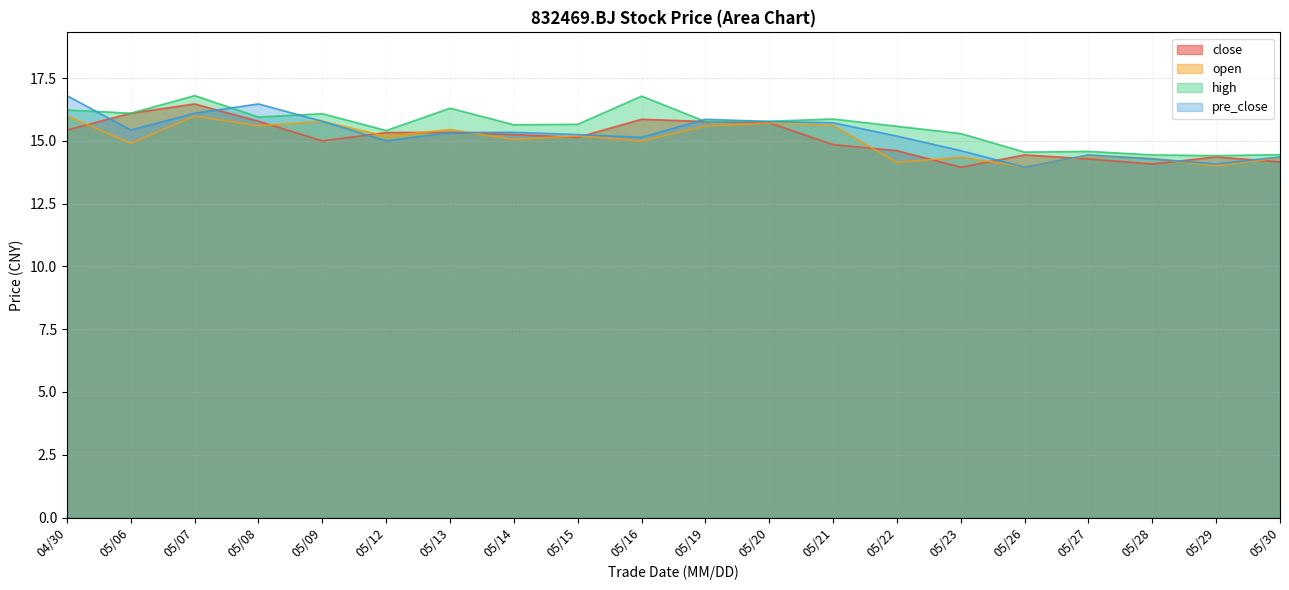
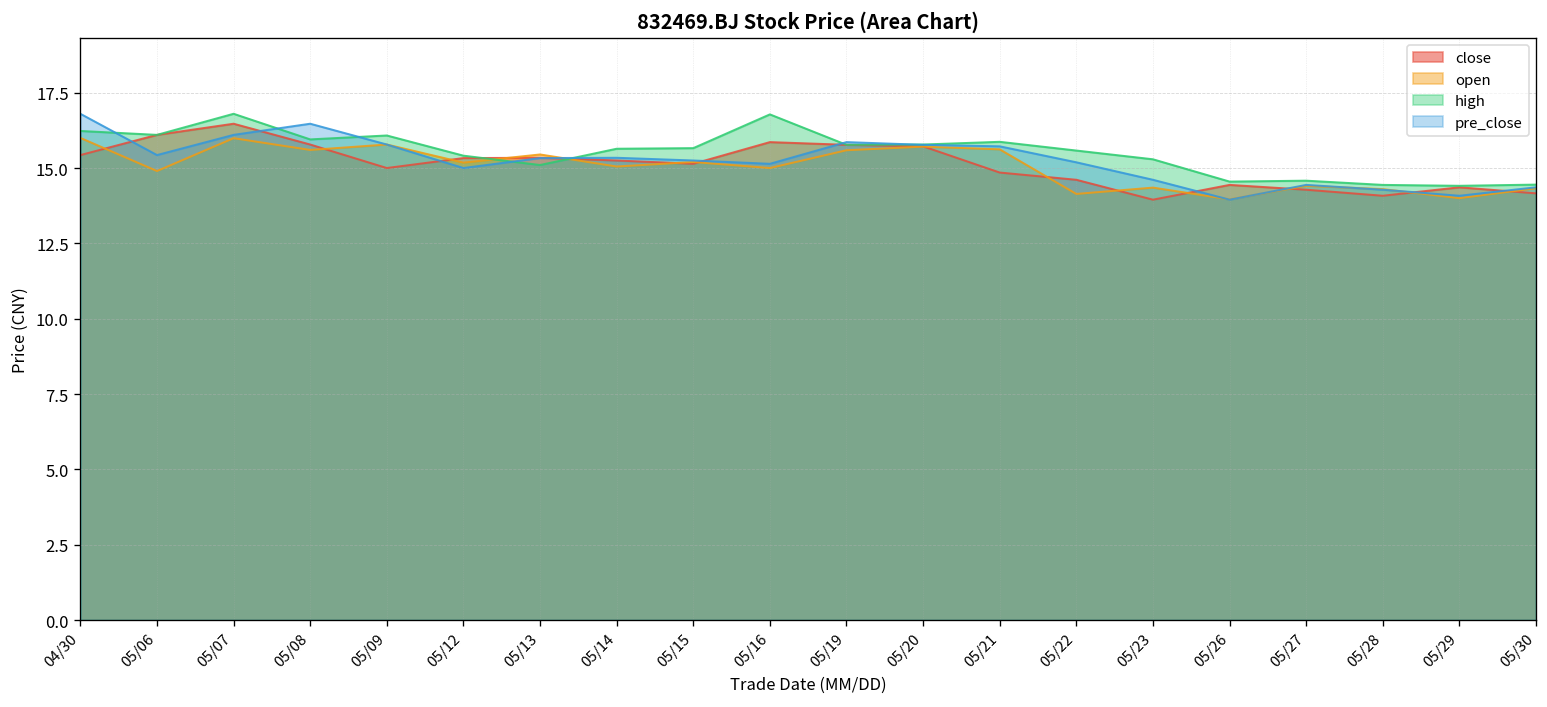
  {
    "close": {
      "04/30": 15.4,
      "05/07": 16.5,
      "05/08": 15.8,
      "05/09": 15.0,
      "05/16": 15.9,
      "05/21": 14.9,
      "05/22": 14.6,
      "05/23": 14.0,
      "05/26": 14.4,
      "05/27": 14.3,
      "05/28": 14.1,
      "05/30": 14.2
    },
    "open": {
      "04/30": 16.0,
      "05/06": 14.9,
      "05/07": 16.0,
      "05/08": 15.6,
      "05/12": 15.2,
      "05/13": 15.5,
      "05/14": 15.1,
      "05/16": 15.0,
      "05/19": 15.6,
      "05/22": 14.1,
      "05/23": 14.4
    },
    "high": {
      "04/30": 16.2,
      "05/07": 16.8,
      "05/08": 16.0,
      "05/09": 16.1,
-     "05/13": 16.3,
+     "05/13": 15.1,
      "05/14": 15.6,
      "05/15": 15.7,
      "05/16": 16.8,
      "05/21": 15.9,
      "05/22": 15.6,
      "05/23": 15.3,
      "05/26": 14.6,
      "05/27": 14.6,
      "05/28": 14.4
    },
    "pre_close": {
      "04/30": 16.8,
      "05/06": 15.4,
      "05/07": 16.1,
      "05/08": 16.5,
      "05/12": 15.0,
      "05/16": 15.1,
      "05/22": 15.2,
      "05/23": 14.6
    }
  }
